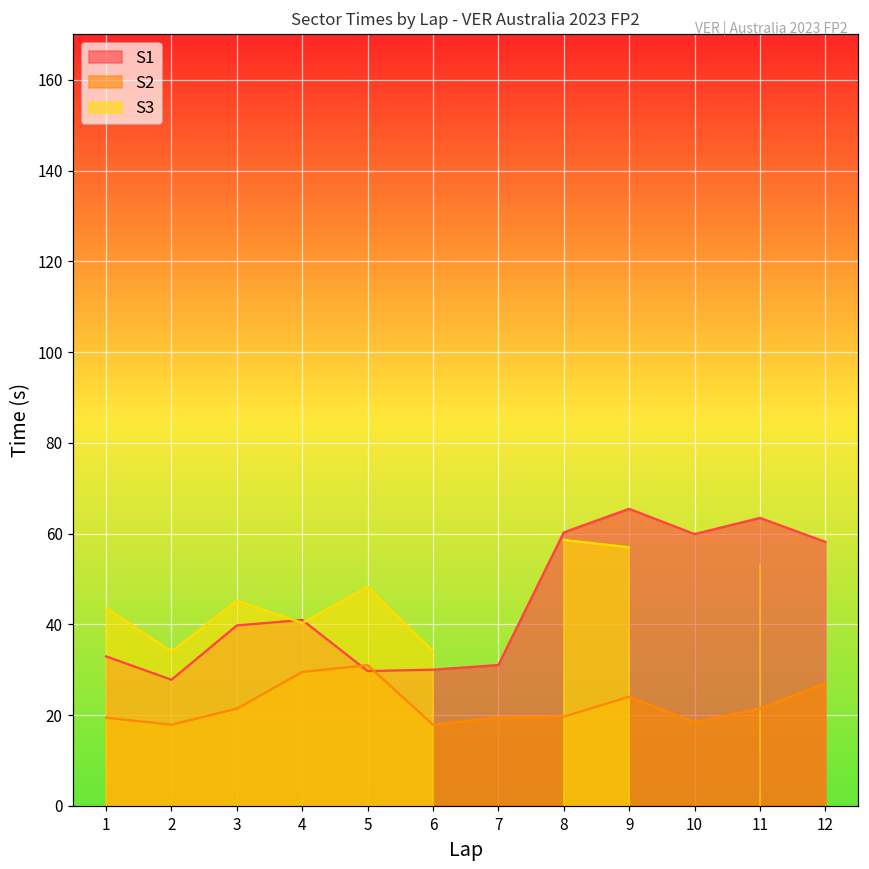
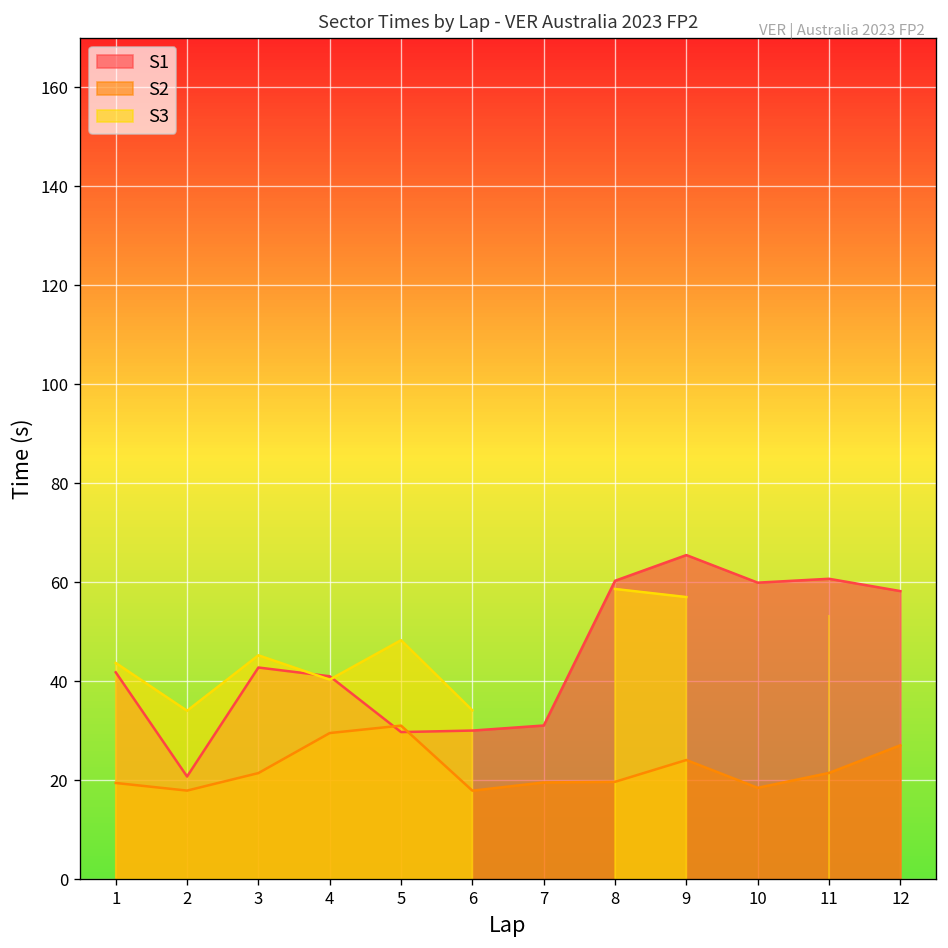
  {
    "S1": {
-     "1": 33,
-     "2": 28,
-     "3": 40,
+     "1": 42,
+     "2": 21,
+     "3": 43,
      "4": 41,
      "5": 30,
      "6": 30,
      "7": 31,
      "8": 60,
      "9": 65,
      "10": 60,
-     "11": 63,
+     "11": 61,
      "12": 58
    },
    "S2": {
      "1": 19,
      "2": 18,
      "3": 21,
      "4": 30,
      "5": 31,
      "6": 18,
      "7": 20,
      "8": 20,
      "9": 24,
      "10": 18,
      "11": 21,
      "12": 27
    }
  }
